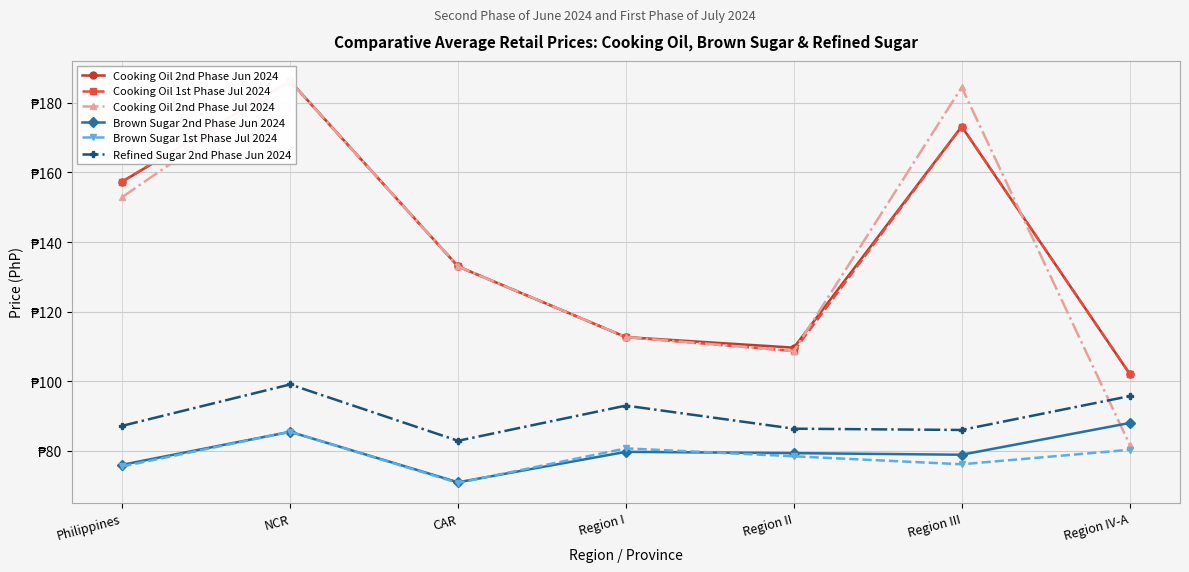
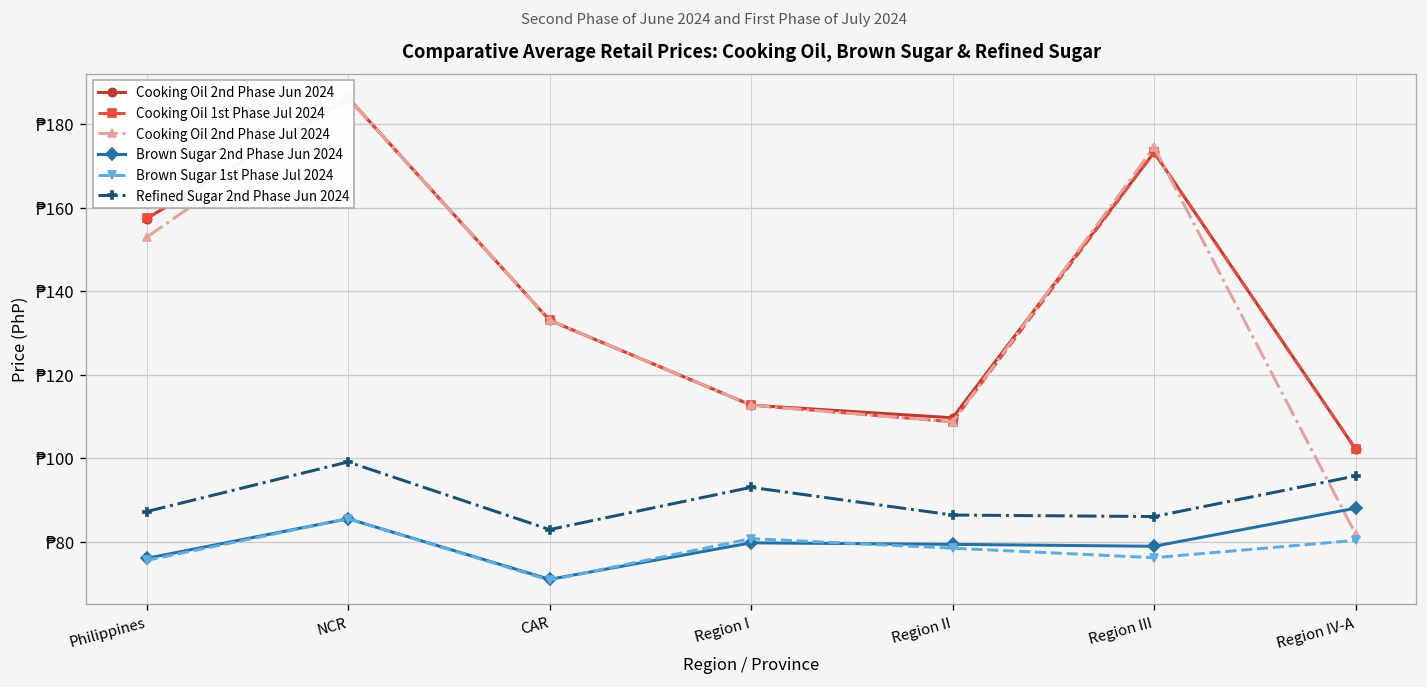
  {
    "Cooking Oil 2nd Phase Jul 2024": {
      "Philippines": "₱153",
-     "Region III": "₱184",
+     "Region III": "₱174",
      "Region IV-A": "₱82"
    },
    "Brown Sugar 1st Phase Jul 2024": {
      "Region I": "₱81",
      "Region II": "₱78",
      "Region III": "₱76",
      "Region IV-A": "₱80"
    }
  }
